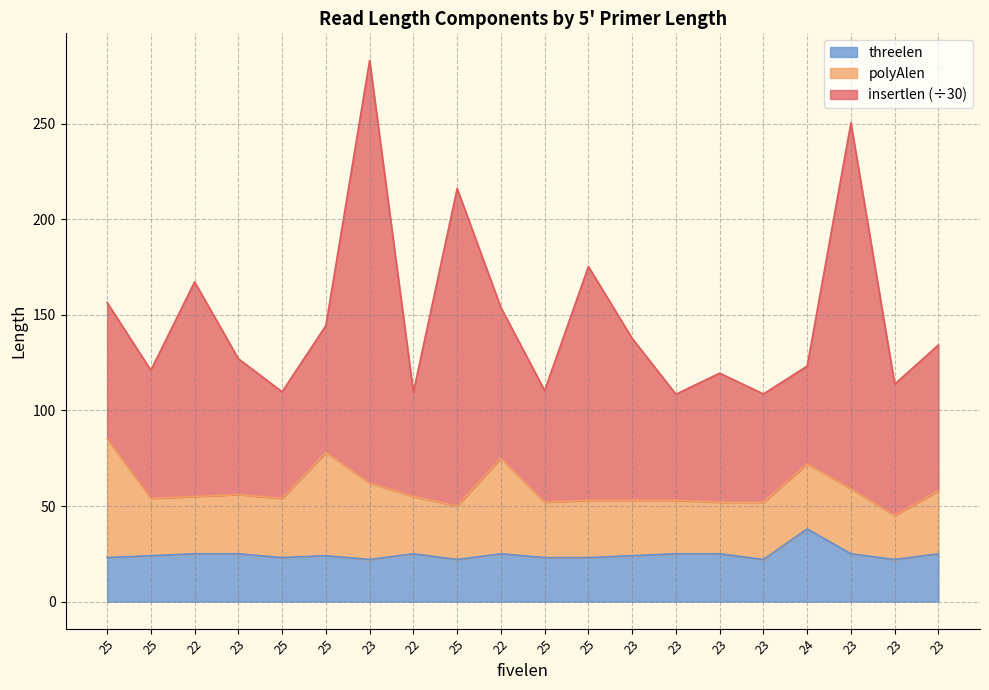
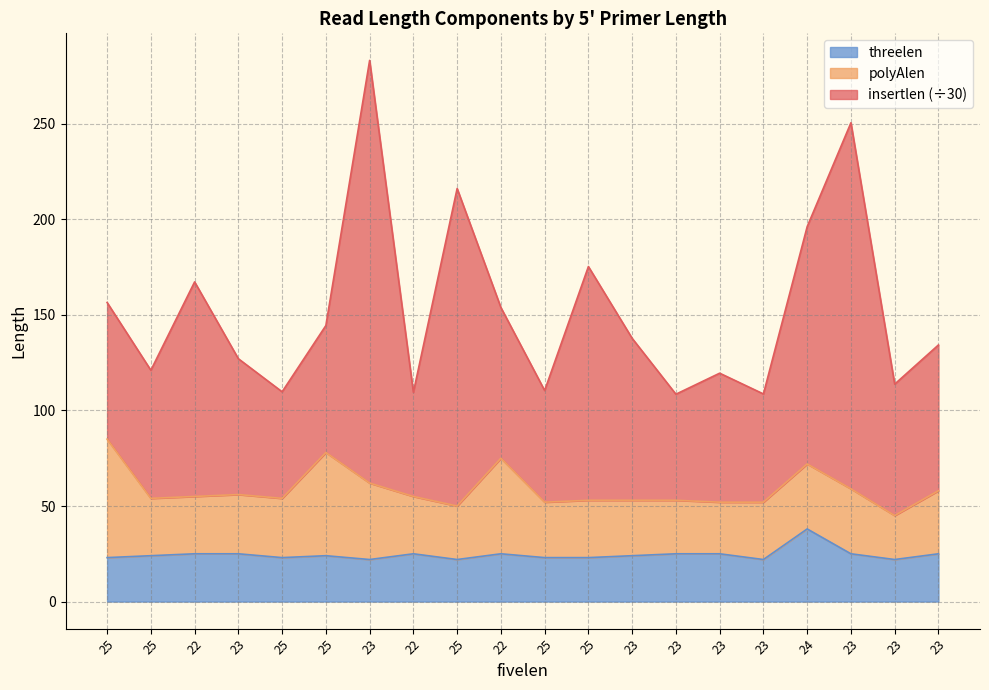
  {
    "threelen": {
      "24": 38
    },
    "polyAlen": {
      "24": 34
    },
    "insertlen (÷30)": {
-     "24": 51
+     "24": 124
    }
  }
